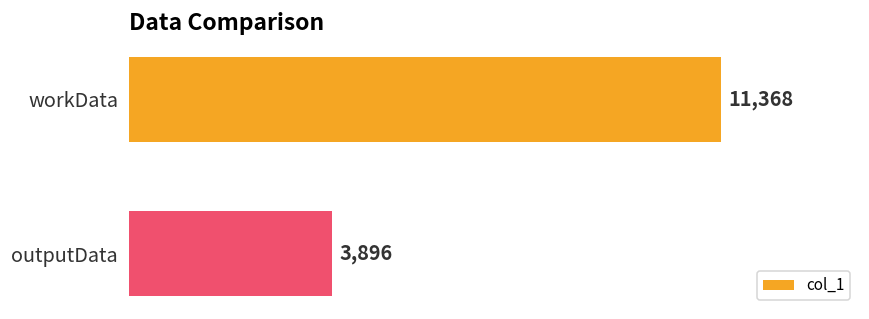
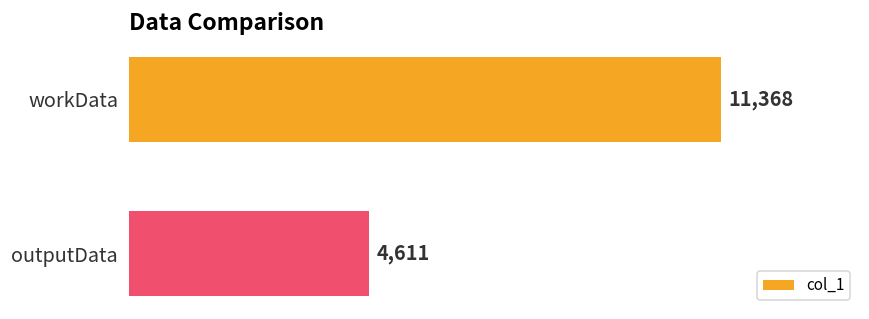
  {
    "workData": "11,368",
-   "outputData": "3,896"
+   "outputData": "4,611"
  }
